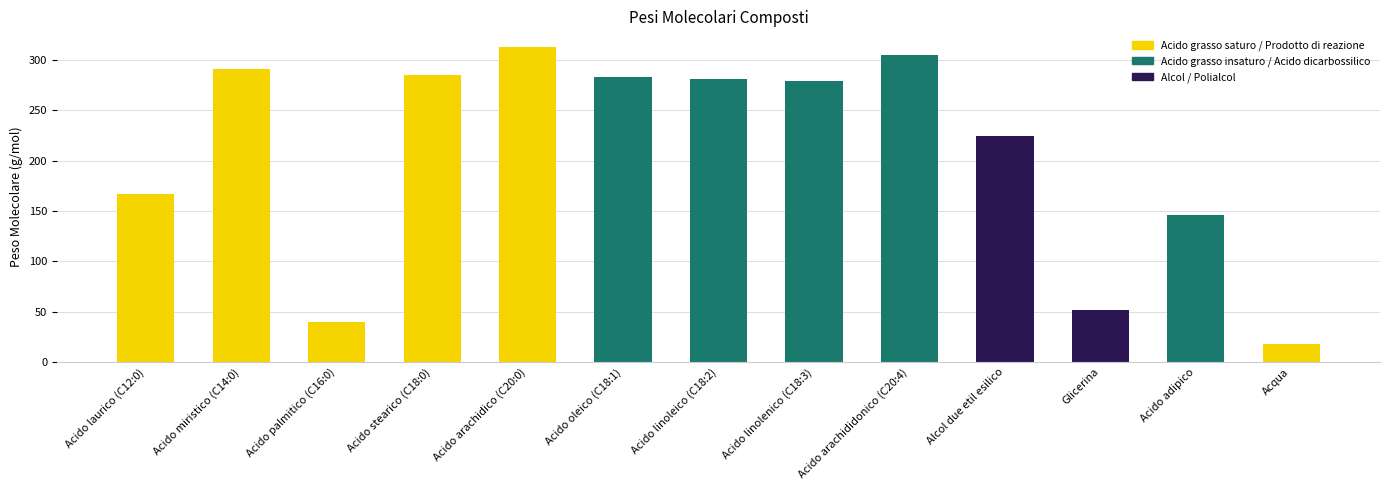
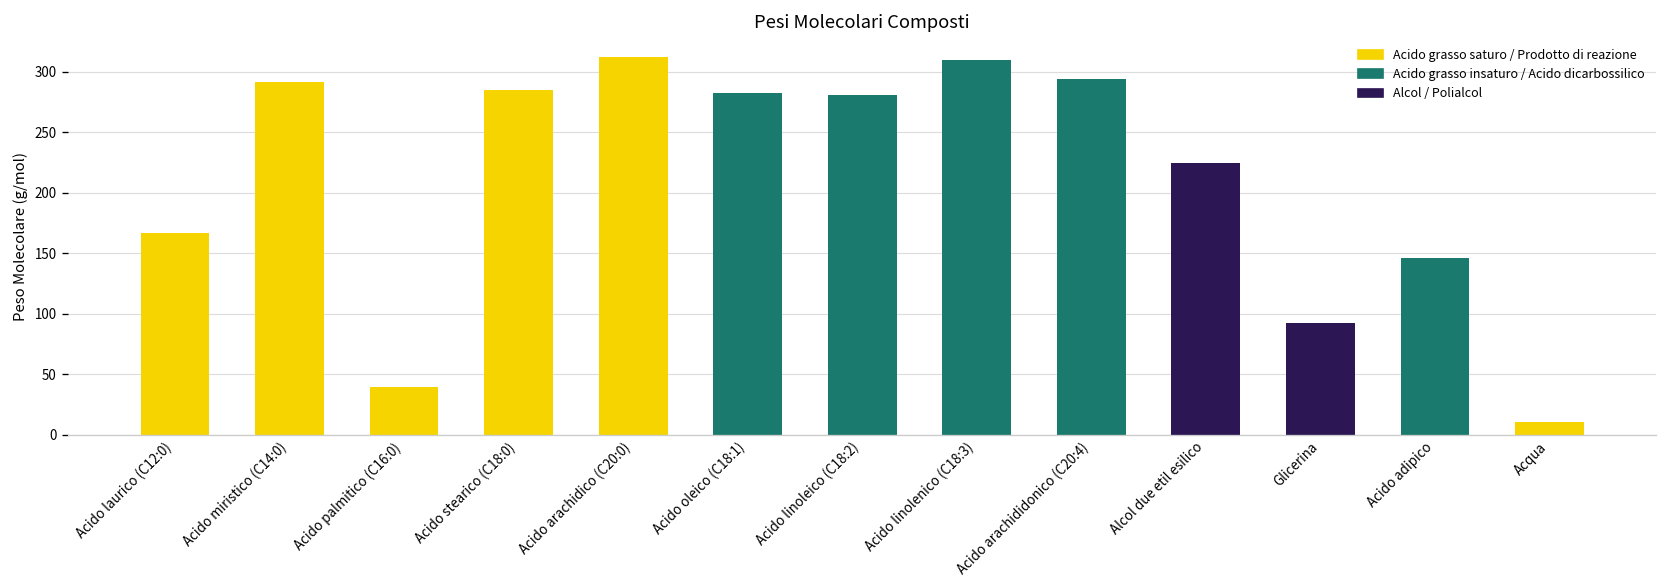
  {
    "Acido laurico (C12:0)": 167,
    "Acido miristico (C14:0)": 291,
    "Acido palmitico (C16:0)": 39,
    "Acido stearico (C18:0)": 284,
    "Acido arachidico (C20:0)": 313,
    "Acido oleico (C18:1)": 282,
    "Acido linoleico (C18:2)": 280,
-   "Acido linolenico (C18:3)": 278,
-   "Acido arachididonico (C20:4)": 304,
+   "Acido linolenico (C18:3)": 310,
+   "Acido arachididonico (C20:4)": 294,
    "Alcol due etil esilico": 224,
-   "Glicerina": 52,
+   "Glicerina": 92,
    "Acido adipico": 146,
-   "Acqua": 18
+   "Acqua": 10
  }
